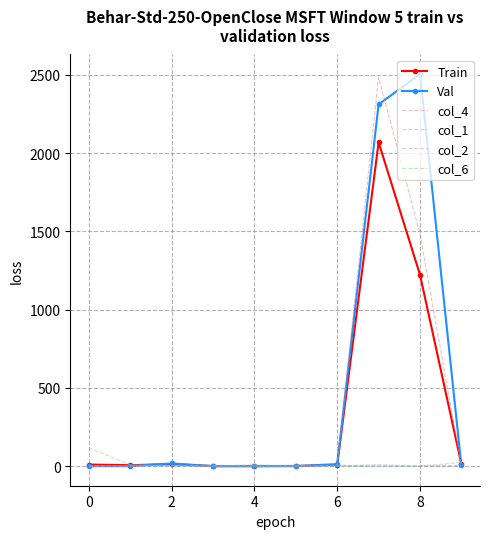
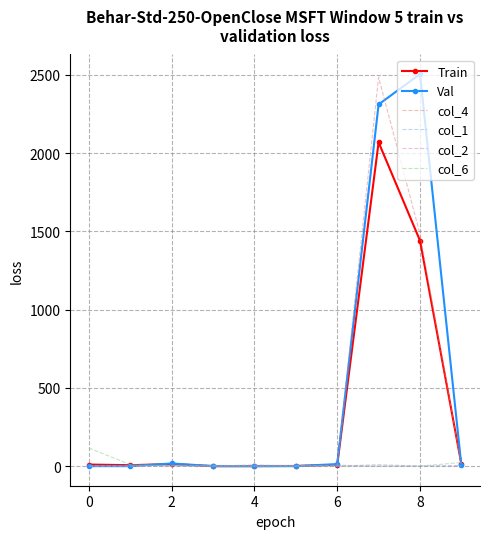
  {
    "Train": {
-     "8": 1220
+     "8": 1440
    },
    "col_4": {
      "8": 1480
    },
    "col_6": {
      "0": 120
    }
  }
